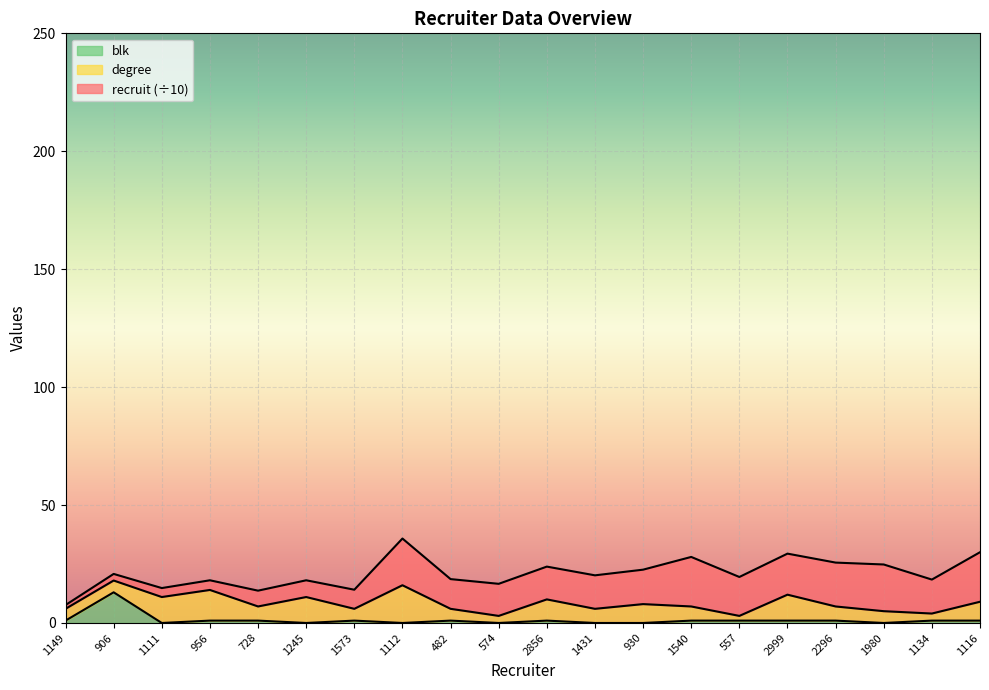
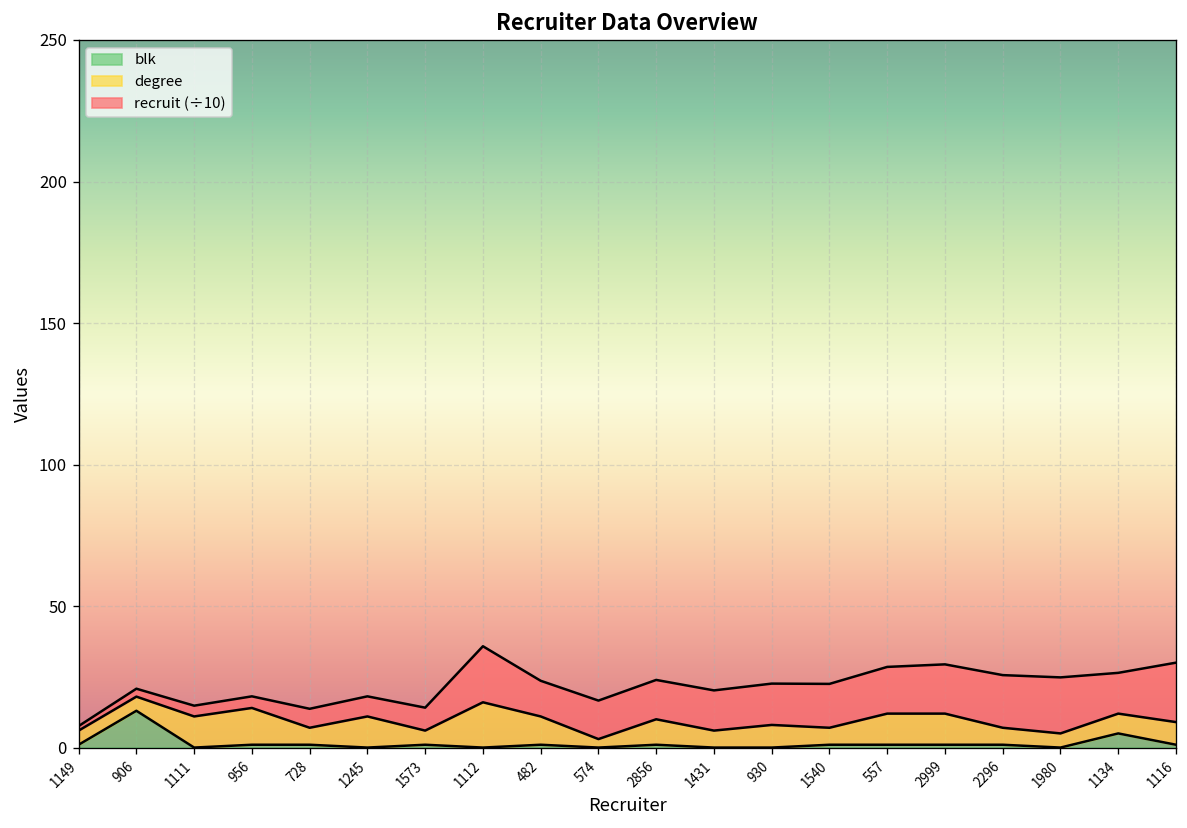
  {
    "blk": {
      "1149": 1,
      "906": 13,
      "1111": 0,
      "956": 1,
      "728": 1,
      "1245": 0,
      "1573": 1,
      "1112": 0,
      "482": 1,
      "574": 0,
      "2856": 1,
      "1431": 0,
      "930": 0,
      "1540": 1,
      "557": 1,
      "2999": 1,
      "2296": 1,
      "1980": 0,
-     "1134": 1,
+     "1134": 5,
      "1116": 1
    },
    "degree": {
      "1149": 5,
      "906": 5,
      "1111": 11,
      "956": 13,
      "728": 6,
      "1245": 11,
      "1573": 5,
      "1112": 16,
-     "482": 5,
+     "482": 10,
      "574": 3,
      "2856": 9,
      "1431": 6,
      "930": 8,
      "1540": 6,
-     "557": 2,
+     "557": 11,
      "2999": 11,
      "2296": 6,
      "1980": 5,
-     "1134": 3,
+     "1134": 7,
      "1116": 8
    },
    "recruit (÷10)": {
      "1149": 2,
      "906": 3,
      "1111": 4,
      "956": 4,
      "728": 7,
      "1245": 7,
      "1573": 8,
      "1112": 20,
      "482": 13,
      "574": 14,
      "2856": 14,
      "1431": 14,
      "930": 15,
-     "1540": 21,
+     "1540": 16,
      "557": 17,
      "2999": 17,
      "2296": 19,
      "1980": 20,
      "1134": 14,
      "1116": 21
    }
  }
